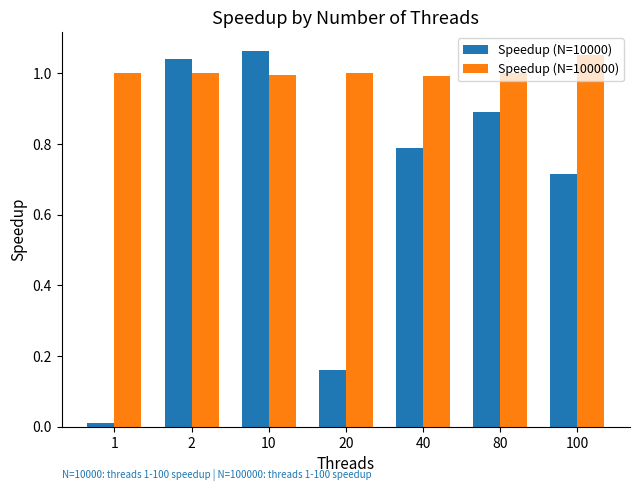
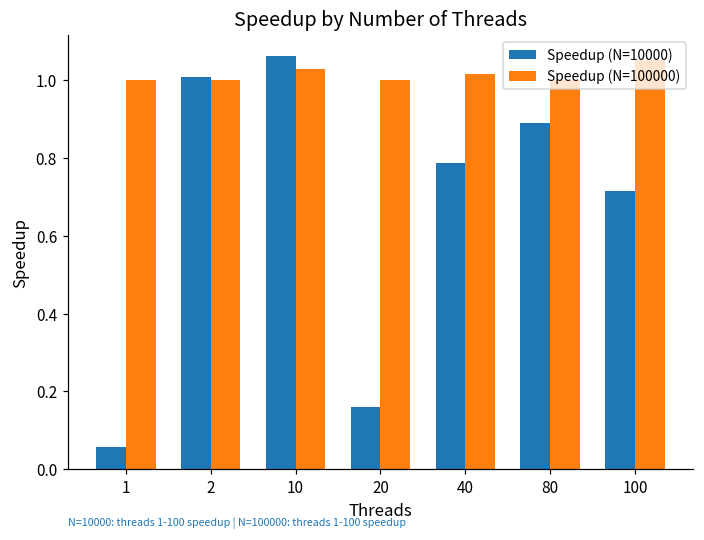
  {
    "Speedup (N=10000)": {
-     "1": 0.01,
-     "2": 1.04,
+     "1": 0.06,
+     "2": 1.01,
      "10": 1.06,
      "20": 0.16,
      "40": 0.79,
      "80": 0.89,
      "100": 0.72
    },
    "Speedup (N=100000)": {
      "1": 1.00,
      "2": 1.00,
-     "10": 1.00,
+     "10": 1.03,
      "20": 1.00,
-     "40": 0.99
+     "40": 1.02
    }
  }
